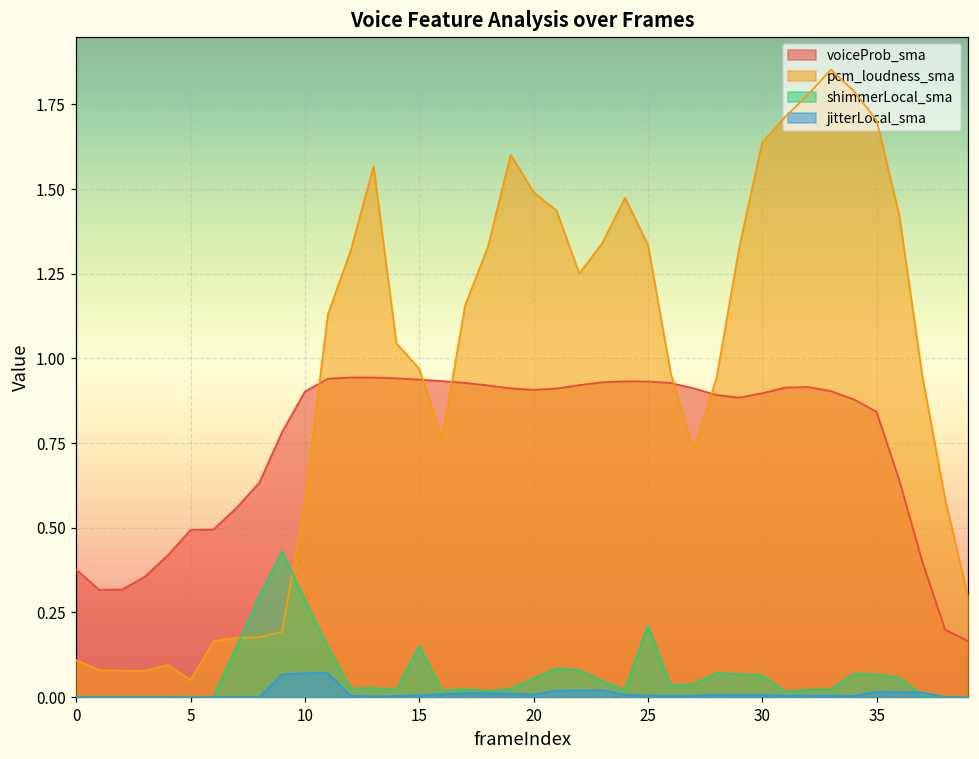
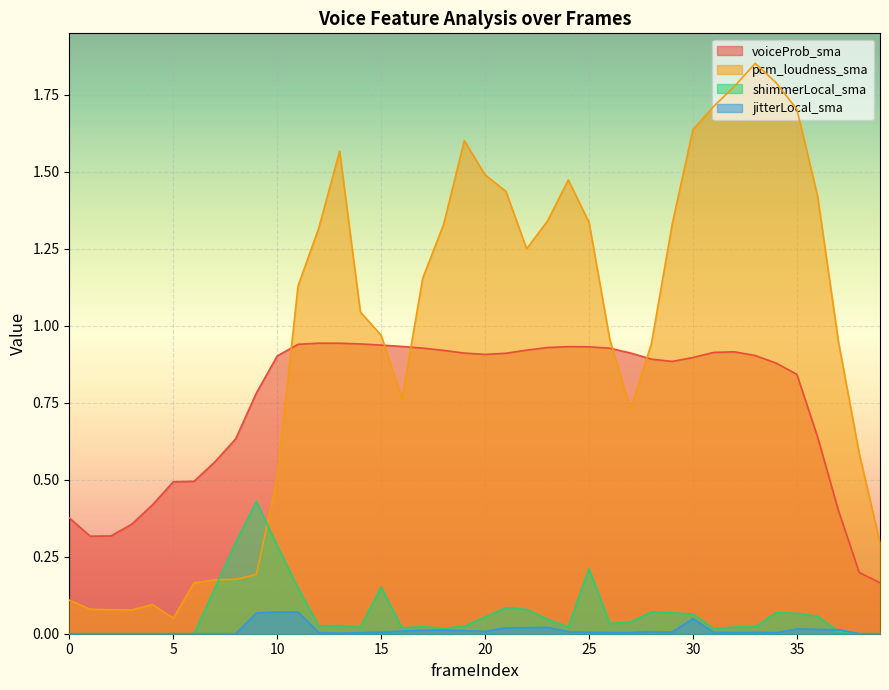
  {
    "voiceProb_sma": {
      "0": 0.38,
      "5": 0.49,
      "10": 0.90,
      "15": 0.94,
      "20": 0.91,
      "25": 0.93,
      "30": 0.90,
      "35": 0.84
    },
    "pcm_loudness_sma": {
      "0": 0.11,
      "5": 0.05,
-     "10": 0.58,
+     "10": 0.51,
      "15": 0.97,
      "20": 1.49,
      "25": 1.34,
      "30": 1.64
    },
    "shimmerLocal_sma": {
      "10": 0.29,
      "15": 0.15,
      "20": 0.05,
      "25": 0.21,
      "30": 0.06,
      "35": 0.07
    },
    "jitterLocal_sma": {
      "10": 0.07,
      "15": 0.01,
      "20": 0.01,
      "25": 0.00,
-     "30": 0.01,
+     "30": 0.05,
      "35": 0.02
    }
  }
